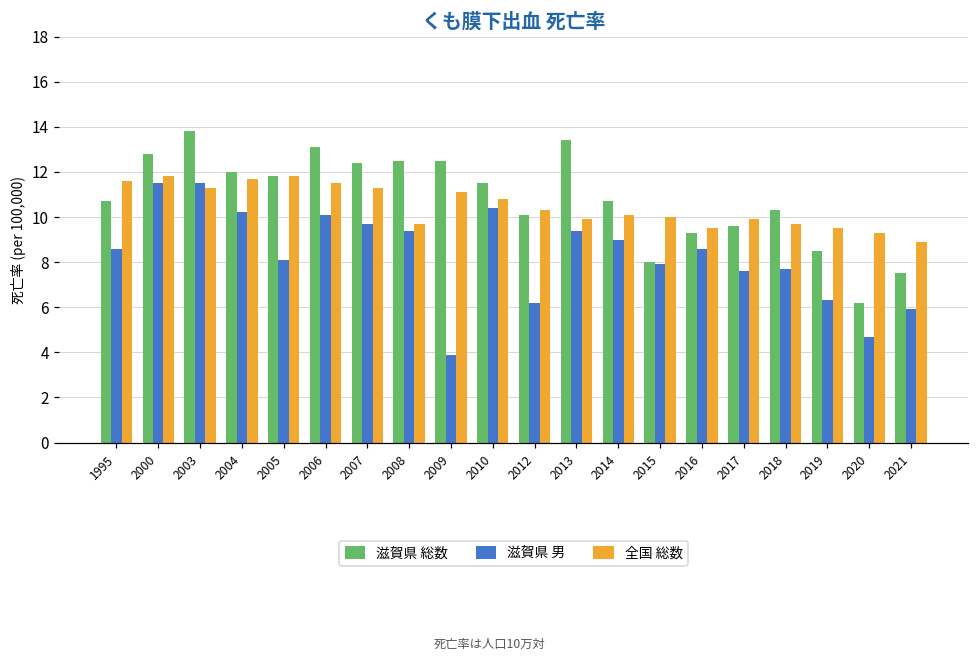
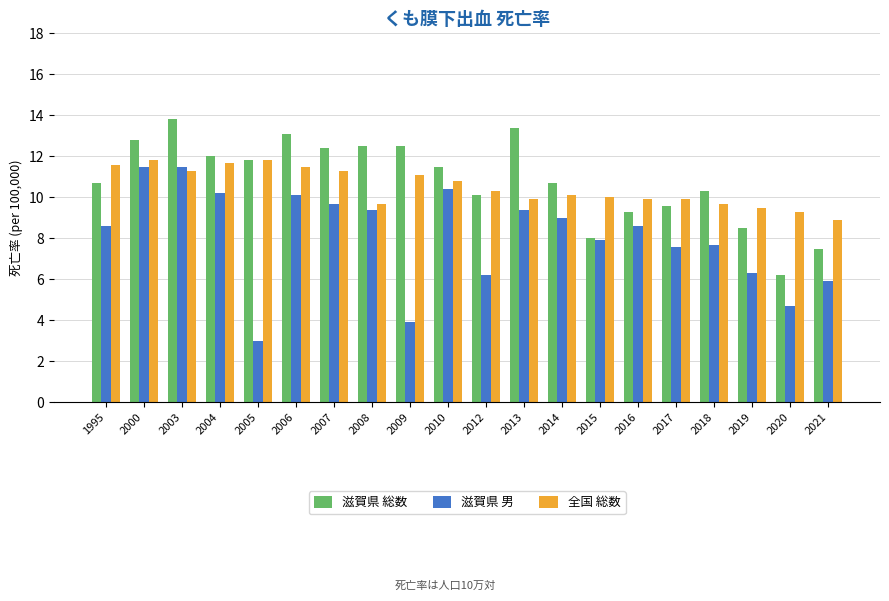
  {
    "滋賀県 総数": {
      "1995": 10.7,
      "2000": 12.8,
      "2003": 13.8,
      "2004": 12.0,
      "2005": 11.8,
      "2006": 13.1,
      "2007": 12.4,
      "2008": 12.5,
      "2009": 12.5,
      "2010": 11.5,
      "2012": 10.1,
      "2013": 13.4,
      "2014": 10.7,
      "2015": 8.0,
      "2016": 9.3,
      "2017": 9.6,
      "2018": 10.3,
      "2019": 8.5,
      "2020": 6.2,
      "2021": 7.5
    },
    "滋賀県 男": {
      "1995": 8.6,
      "2000": 11.5,
      "2003": 11.5,
      "2004": 10.2,
-     "2005": 8.1,
+     "2005": 3.0,
      "2006": 10.1,
      "2007": 9.7,
      "2008": 9.4,
      "2009": 3.9,
      "2010": 10.4,
      "2012": 6.2,
      "2013": 9.4,
      "2014": 9.0,
      "2015": 7.9,
      "2016": 8.6,
      "2017": 7.6,
      "2018": 7.7,
      "2019": 6.3,
      "2020": 4.7,
      "2021": 5.9
    },
    "全国 総数": {
      "1995": 11.6,
      "2000": 11.8,
      "2003": 11.3,
      "2004": 11.7,
      "2005": 11.8,
      "2006": 11.5,
      "2007": 11.3,
      "2008": 9.7,
      "2009": 11.1,
      "2010": 10.8,
      "2012": 10.3,
      "2013": 9.9,
      "2014": 10.1,
      "2015": 10.0,
-     "2016": 9.5,
+     "2016": 9.9,
      "2017": 9.9,
      "2018": 9.7,
      "2019": 9.5,
      "2020": 9.3,
      "2021": 8.9
    }
  }
